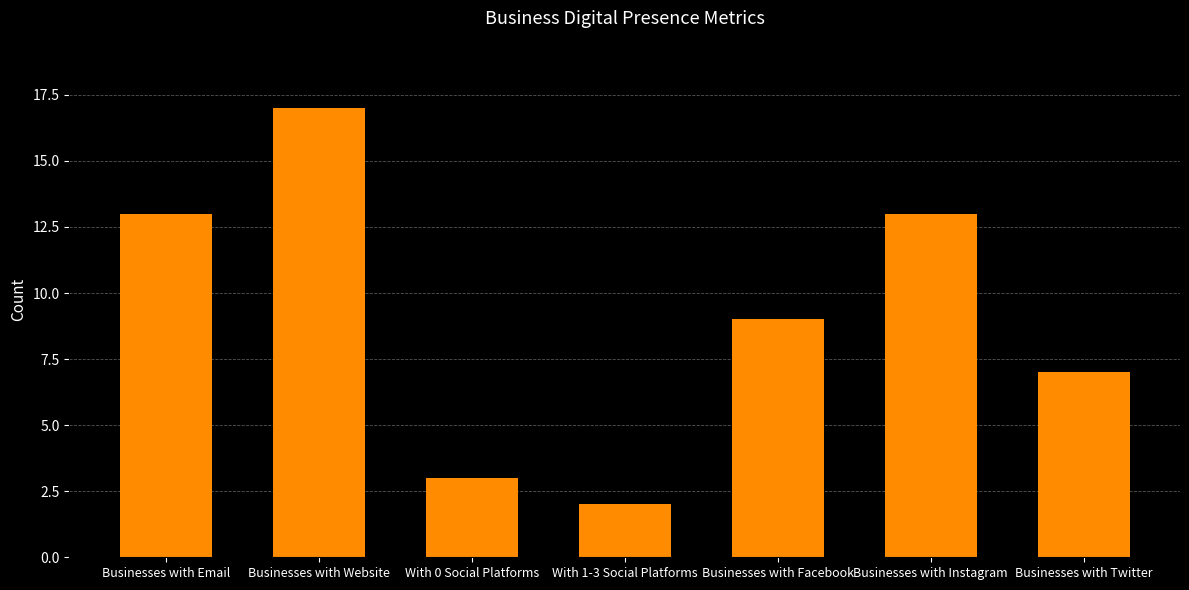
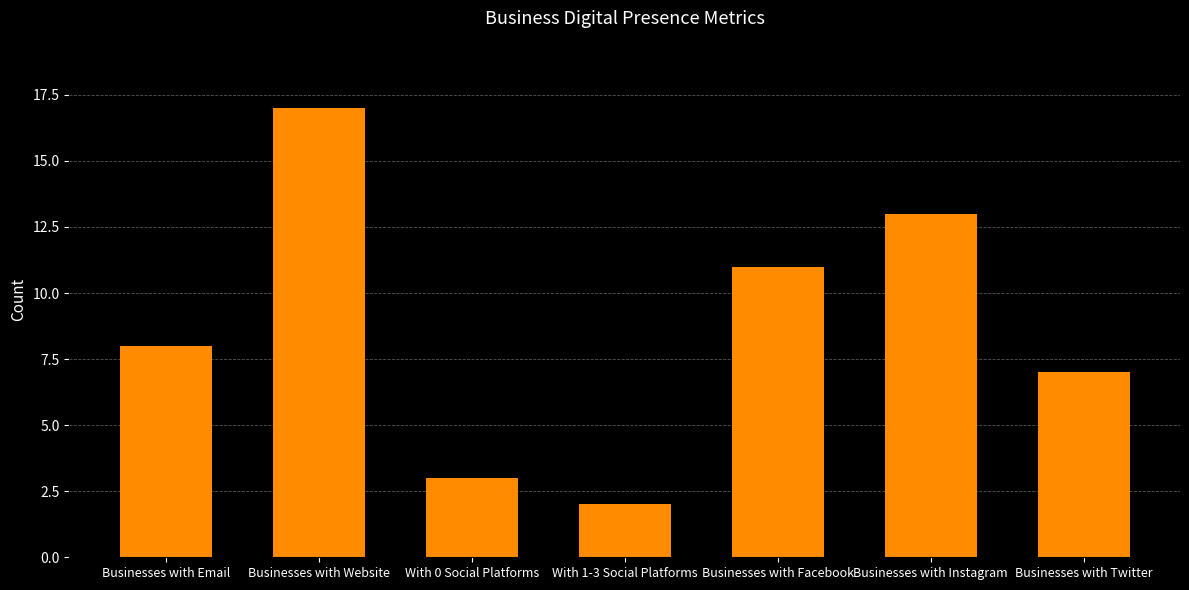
  {
-   "Businesses with Email": 13,
+   "Businesses with Email": 8,
    "Businesses with Website": 17,
    "With 0 Social Platforms": 3,
    "With 1-3 Social Platforms": 2,
-   "Businesses with Facebook": 9,
+   "Businesses with Facebook": 11,
    "Businesses with Instagram": 13,
    "Businesses with Twitter": 7
  }
